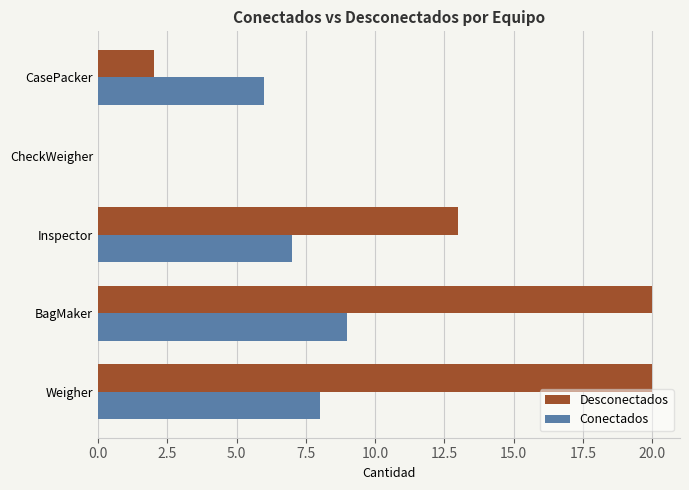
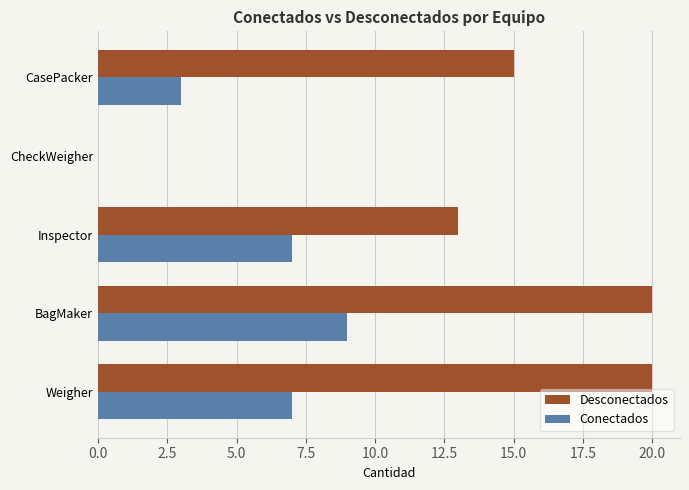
  {
    "Desconectados": {
-     "CasePacker": 2,
+     "CasePacker": 15,
      "CheckWeigher": 0,
      "Inspector": 13,
      "BagMaker": 20,
      "Weigher": 20
    },
    "Conectados": {
-     "CasePacker": 6,
+     "CasePacker": 3,
      "CheckWeigher": 0,
      "Inspector": 7,
      "BagMaker": 9,
-     "Weigher": 8
+     "Weigher": 7
    }
  }
